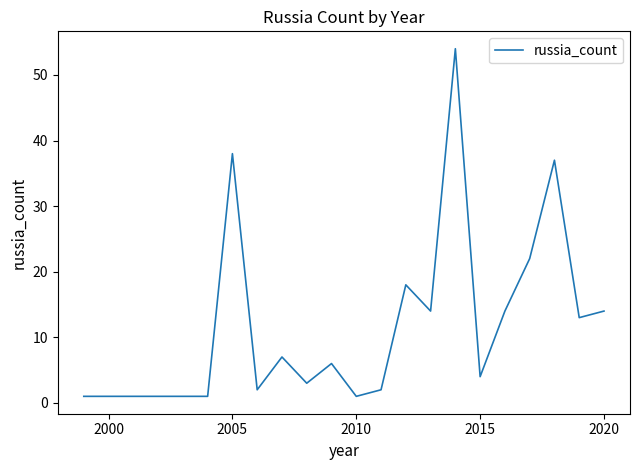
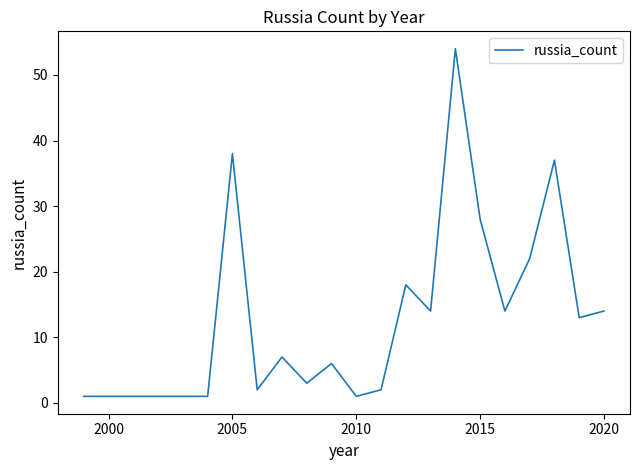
  {
    "2005": 38,
    "2010": 1,
-   "2015": 4,
+   "2015": 28,
    "2020": 14
  }
